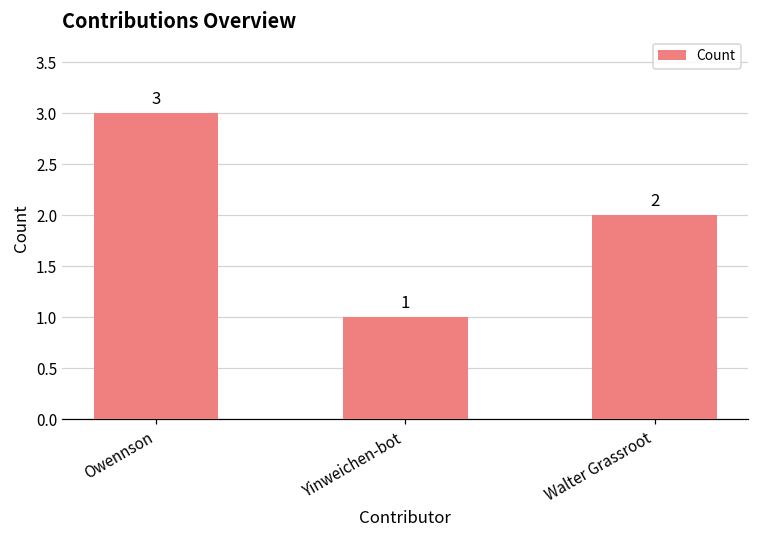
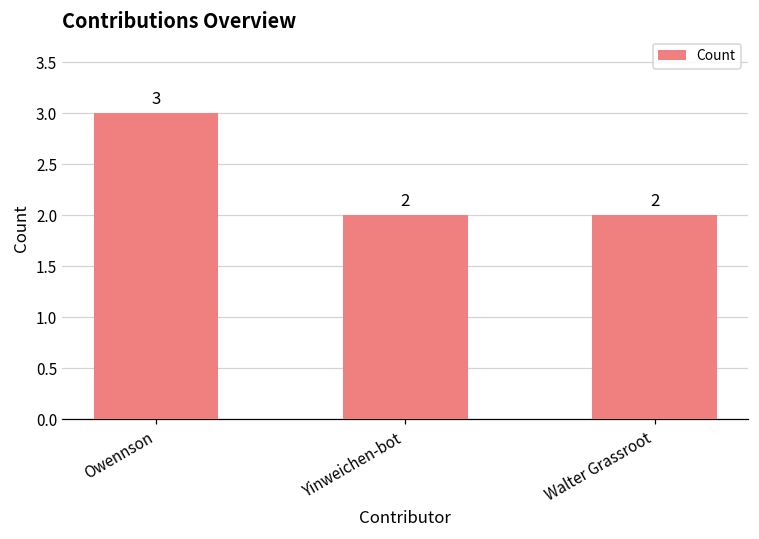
  {
    "Owennson": 3,
-   "Yinweichen-bot": 1,
+   "Yinweichen-bot": 2,
    "Walter Grassroot": 2
  }
